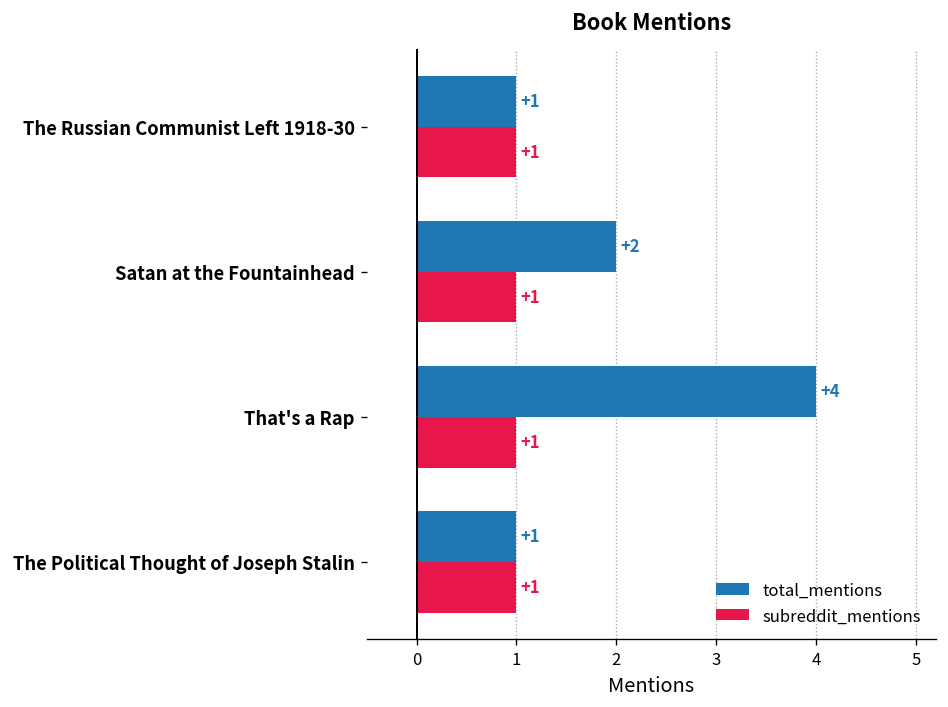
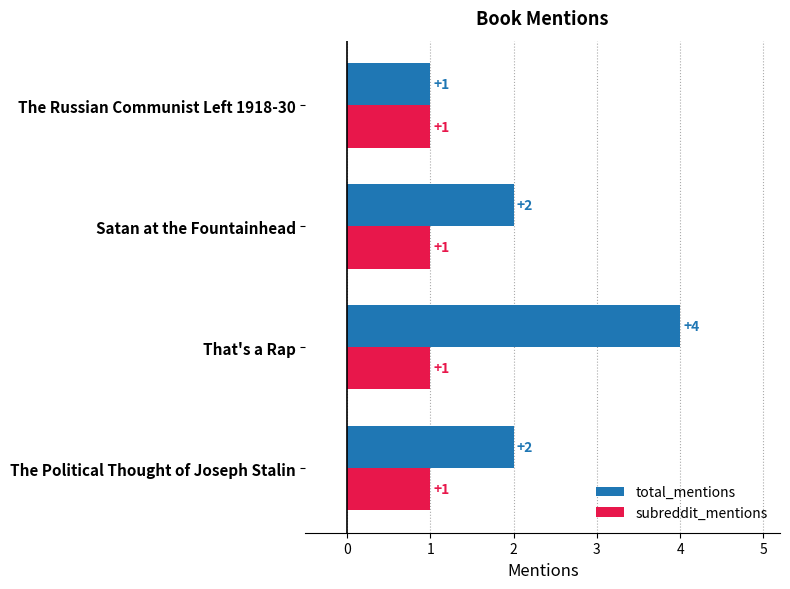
  {
    "total_mentions": {
      "The Russian Communist Left 1918-30": "+1",
      "Satan at the Fountainhead": "+2",
      "That's a Rap": "+4",
-     "The Political Thought of Joseph Stalin": "+1"
+     "The Political Thought of Joseph Stalin": "+2"
    },
    "subreddit_mentions": {
      "The Russian Communist Left 1918-30": "+1",
      "Satan at the Fountainhead": "+1",
      "That's a Rap": "+1",
      "The Political Thought of Joseph Stalin": "+1"
    }
  }
